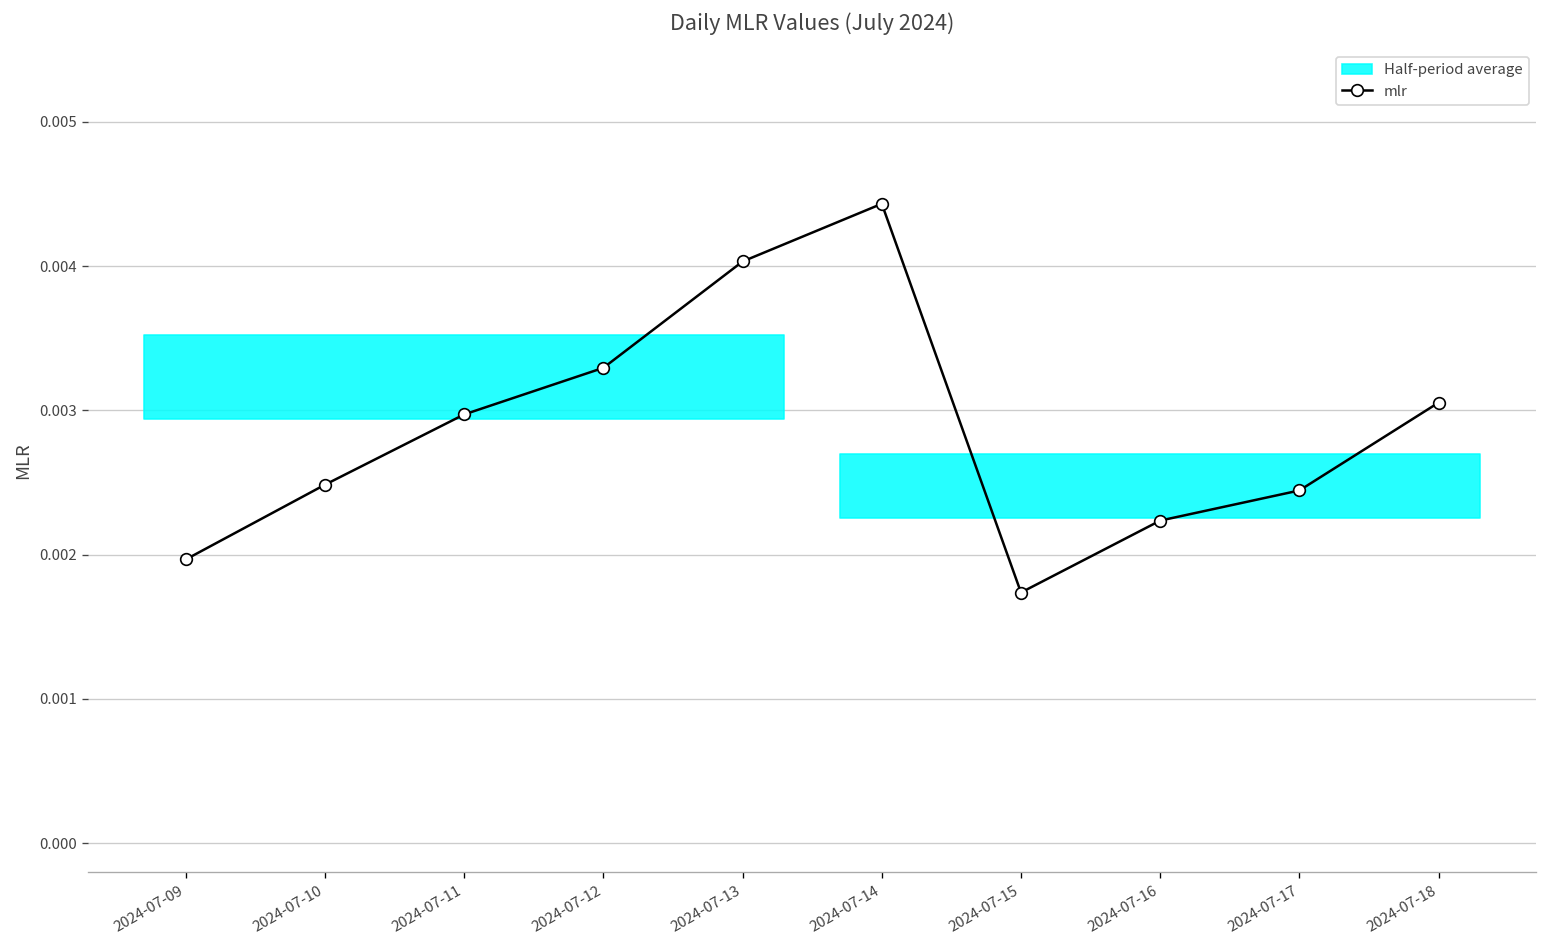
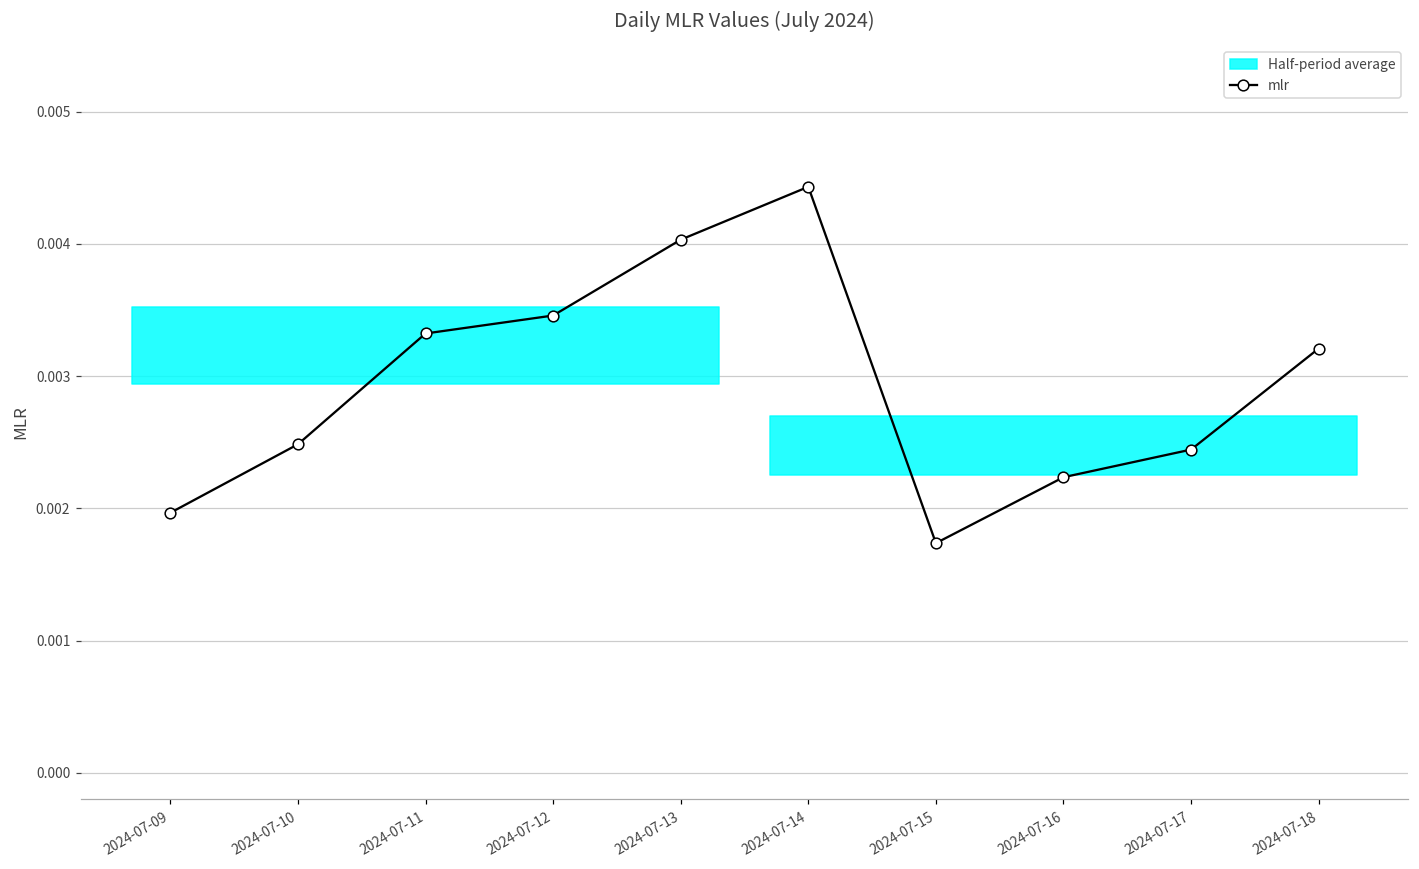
  {
    "2024-07-09": 0.00197,
    "2024-07-10": 0.00248,
-   "2024-07-11": 0.00297,
-   "2024-07-12": 0.00329,
+   "2024-07-11": 0.00332,
+   "2024-07-12": 0.00346,
    "2024-07-13": 0.00403,
    "2024-07-14": 0.00443,
    "2024-07-15": 0.00174,
    "2024-07-16": 0.00224,
    "2024-07-17": 0.00244,
-   "2024-07-18": 0.00305
+   "2024-07-18": 0.00321
  }
